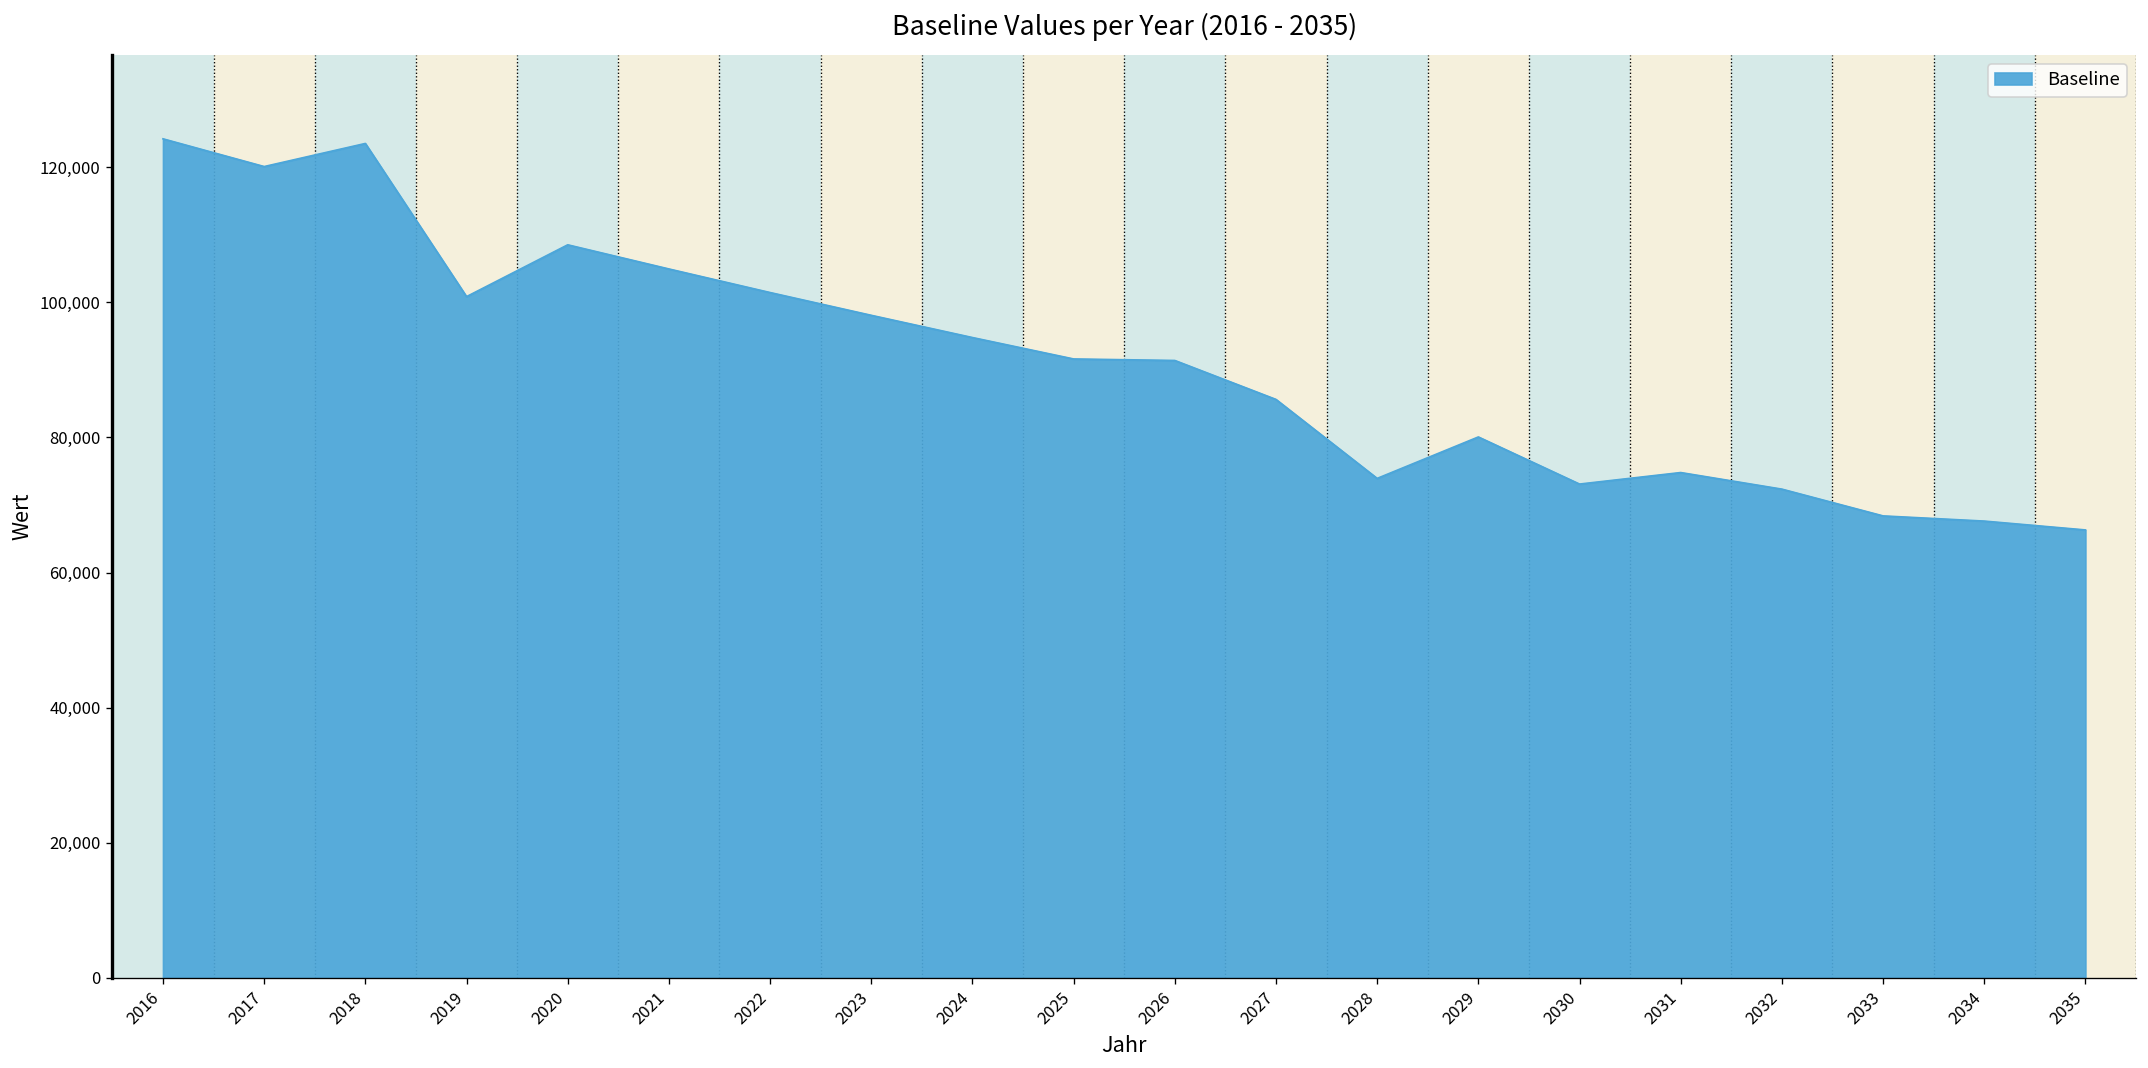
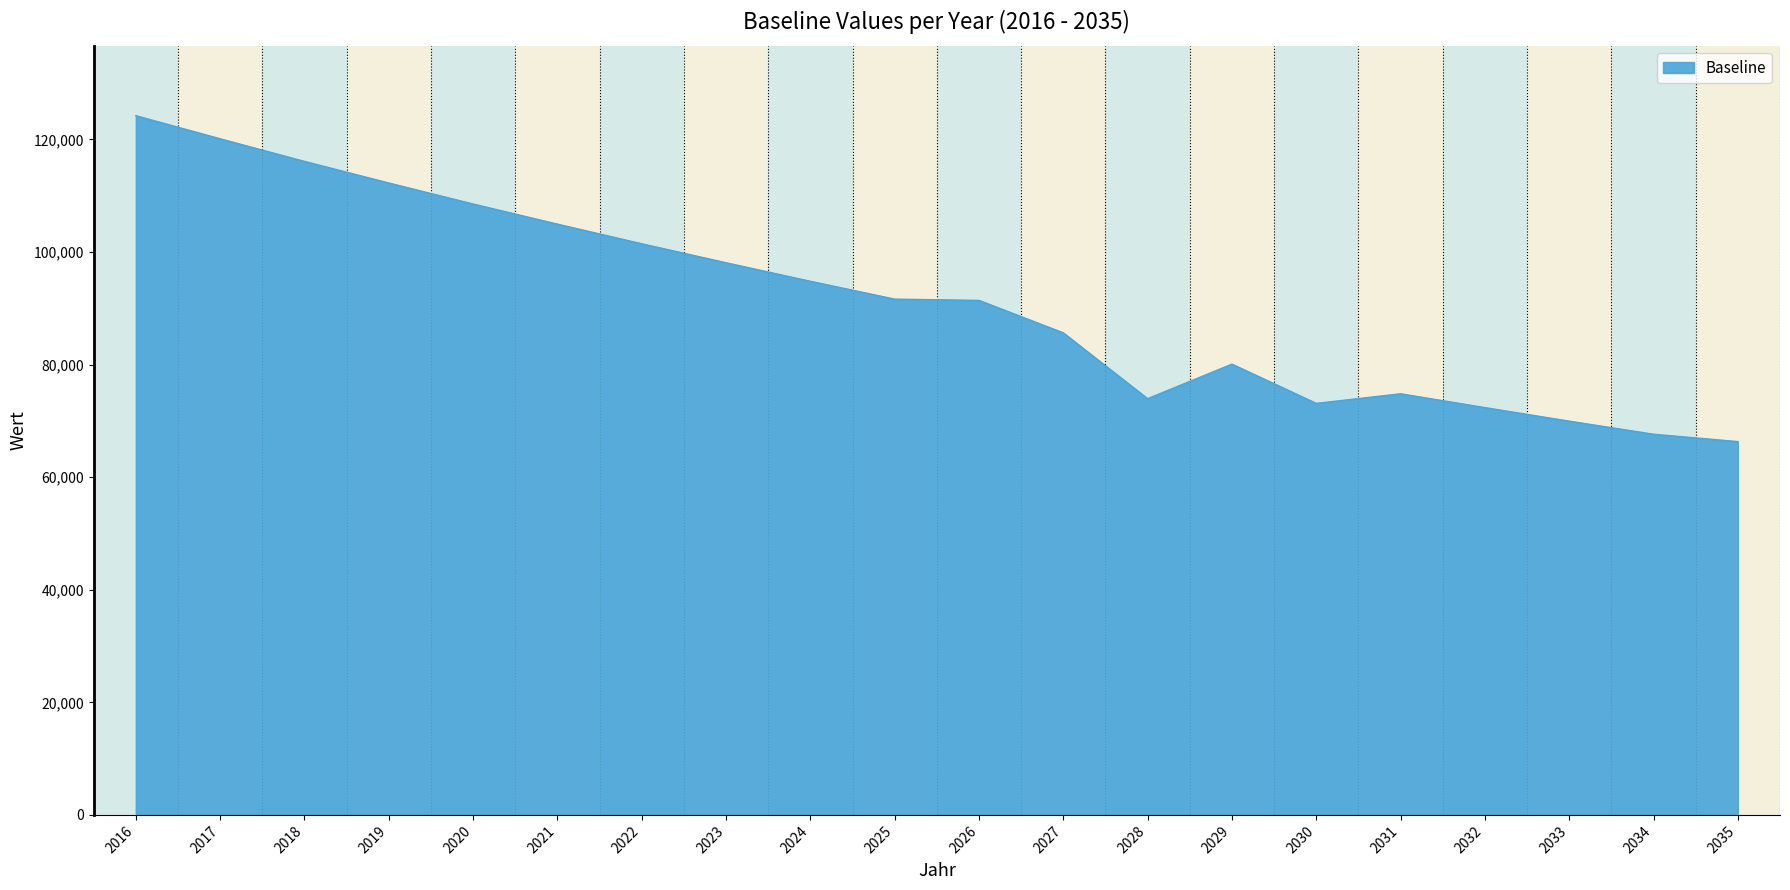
  {
    "2016": "124,000",
    "2017": "120,000",
-   "2018": "124,000",
-   "2019": "101,000",
+   "2018": "116,000",
+   "2019": "112,000",
    "2020": "109,000",
    "2021": "105,000",
    "2022": "101,000",
    "2023": "98,000",
    "2024": "95,000",
    "2025": "92,000",
    "2026": "91,000",
    "2027": "86,000",
    "2028": "74,000",
    "2029": "80,000",
    "2030": "73,000",
    "2031": "75,000",
    "2032": "72,000",
-   "2033": "68,000",
+   "2033": "70,000",
    "2034": "68,000",
    "2035": "66,000"
  }
